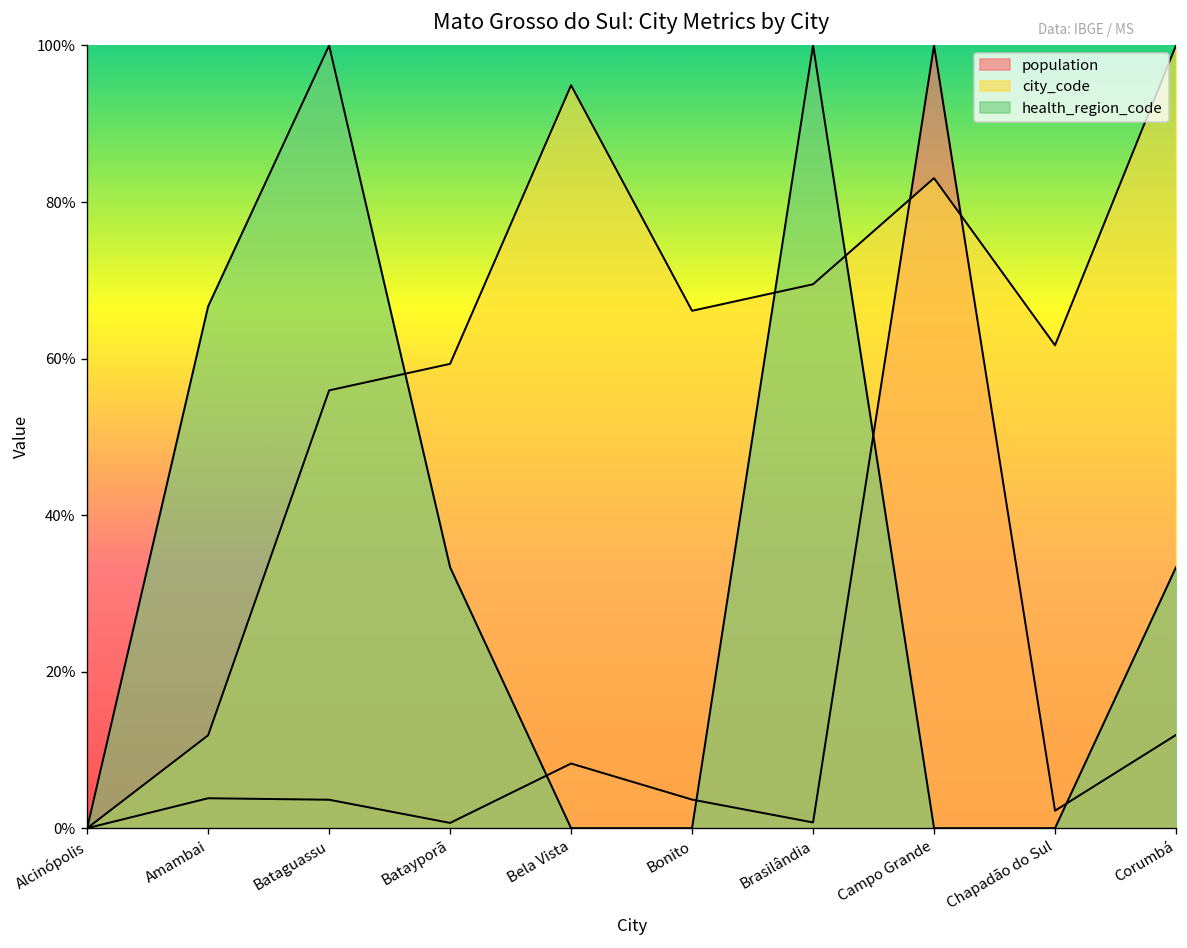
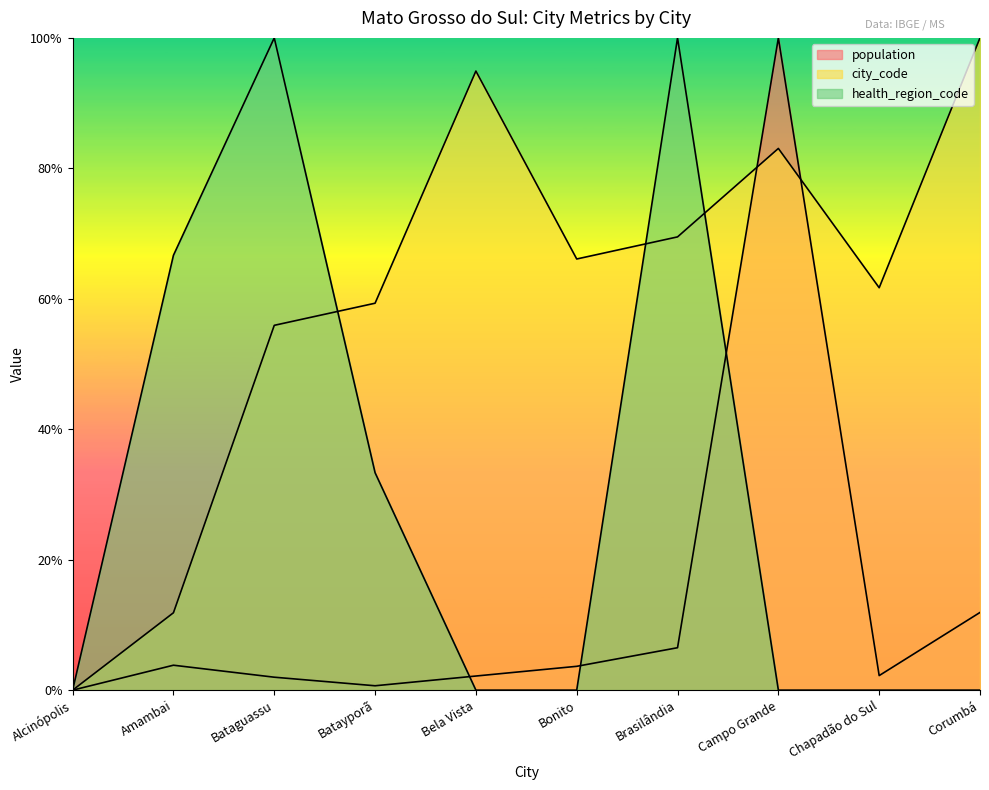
  {
    "population": {
      "Amambai": "4%",
-     "Bataguassu": "4%",
+     "Bataguassu": "2%",
      "Batayporã": "1%",
-     "Bela Vista": "8%",
+     "Bela Vista": "2%",
      "Bonito": "4%",
-     "Brasilândia": "1%",
+     "Brasilândia": "7%",
      "Campo Grande": "100%",
      "Chapadão do Sul": "2%",
      "Corumbá": "12%"
    },
    "city_code": {
      "Amambai": "12%",
      "Bataguassu": "56%",
      "Batayporã": "59%",
      "Bela Vista": "95%",
      "Bonito": "66%",
      "Brasilândia": "69%",
      "Campo Grande": "83%",
      "Chapadão do Sul": "62%",
      "Corumbá": "100%"
    },
    "health_region_code": {
      "Amambai": "67%",
      "Bataguassu": "100%",
      "Batayporã": "33%",
      "Bela Vista": "0%",
      "Bonito": "0%",
      "Brasilândia": "100%",
      "Campo Grande": "0%",
      "Chapadão do Sul": "0%",
-     "Corumbá": "33%"
+     "Corumbá": "0%"
    }
  }
